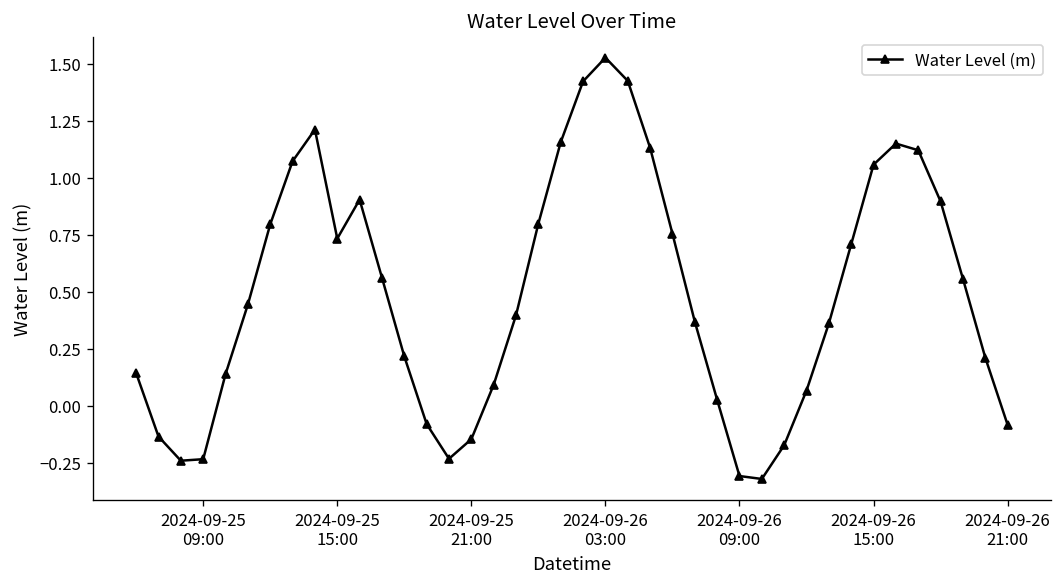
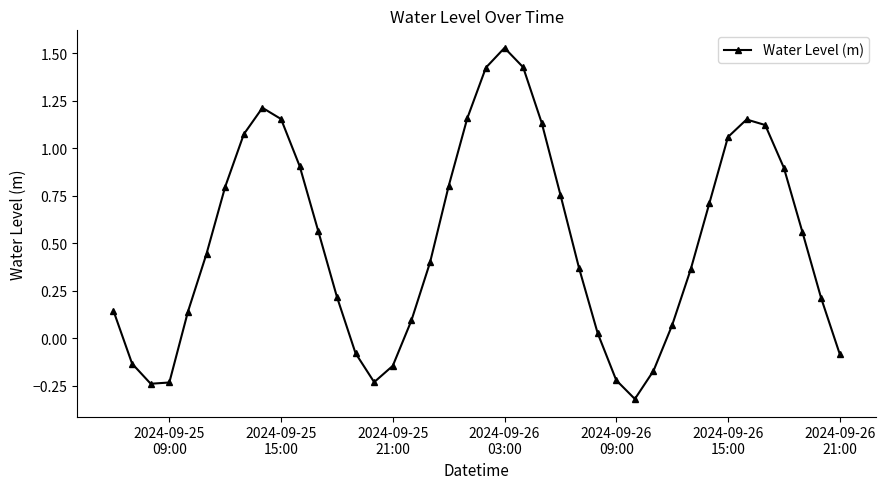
  {
    "2024-09-25 09:00": -0.23,
-   "2024-09-25 15:00": 0.73,
+   "2024-09-25 15:00": 1.15,
    "2024-09-25 21:00": -0.15,
    "2024-09-26 03:00": 1.53,
-   "2024-09-26 09:00": -0.31,
+   "2024-09-26 09:00": -0.22,
    "2024-09-26 15:00": 1.06,
    "2024-09-26 21:00": -0.08
  }
